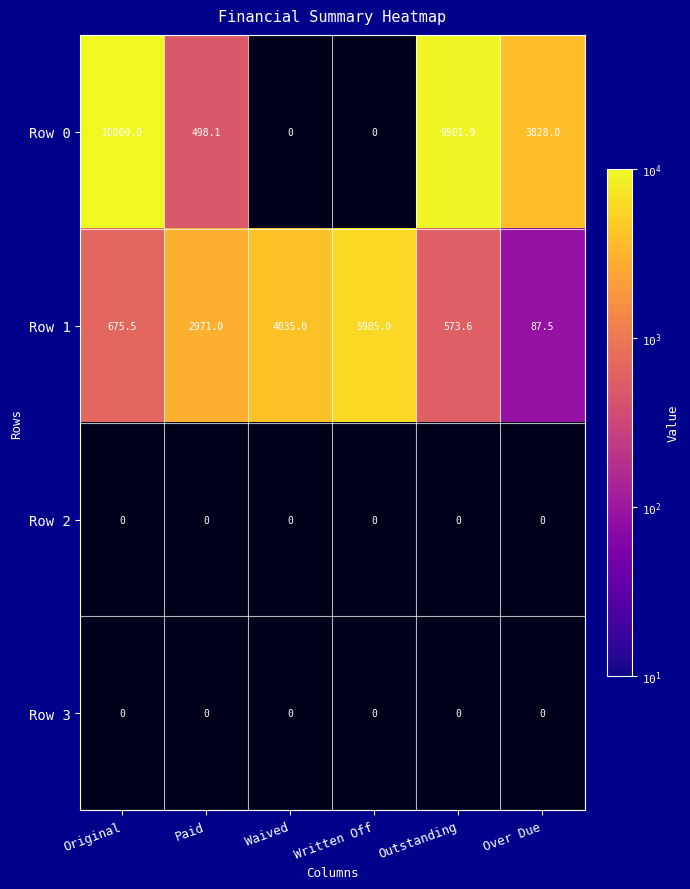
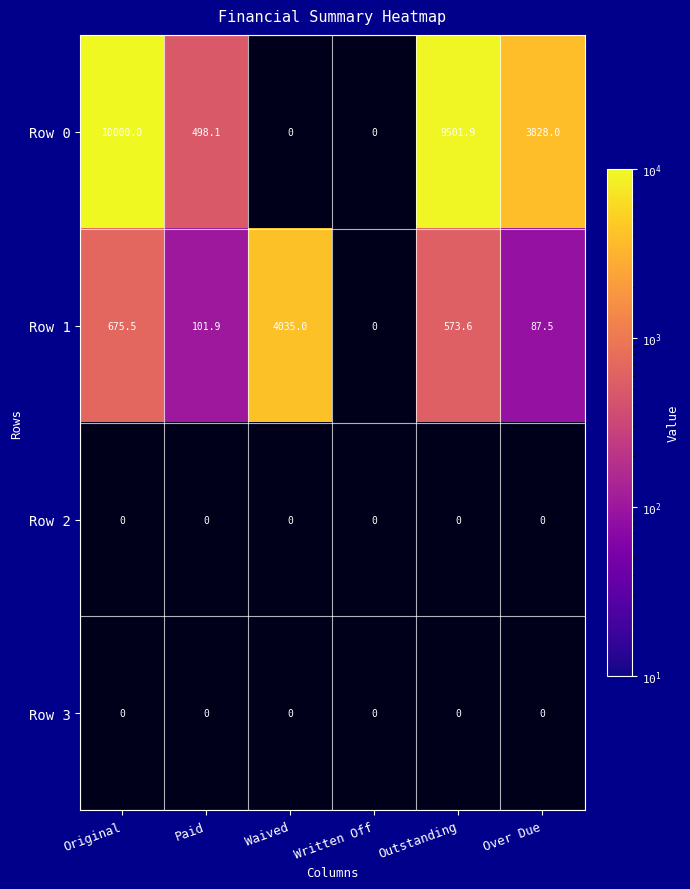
  {
    "Row 0": {
      "Original": 10000.0,
      "Paid": 498.1,
      "Waived": 0,
      "Written Off": 0,
      "Outstanding": 9501.9,
      "Over Due": 3828.0
    },
    "Row 1": {
      "Original": 675.5,
-     "Paid": 2971.0,
+     "Paid": 101.9,
      "Waived": 4035.0,
-     "Written Off": 5985.0,
+     "Written Off": 0,
      "Outstanding": 573.6,
      "Over Due": 87.5
    },
    "Row 2": {
      "Original": 0,
      "Paid": 0,
      "Waived": 0,
      "Written Off": 0,
      "Outstanding": 0,
      "Over Due": 0
    },
    "Row 3": {
      "Original": 0,
      "Paid": 0,
      "Waived": 0,
      "Written Off": 0,
      "Outstanding": 0,
      "Over Due": 0
    }
  }
